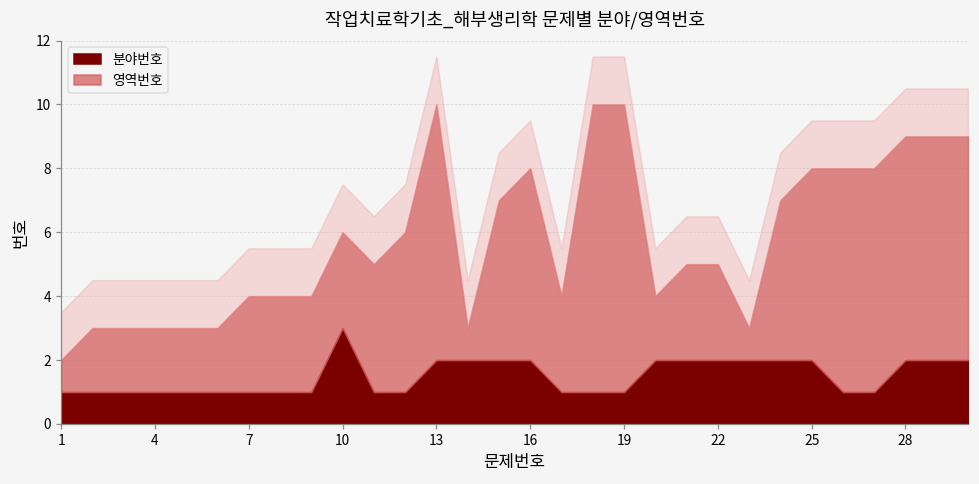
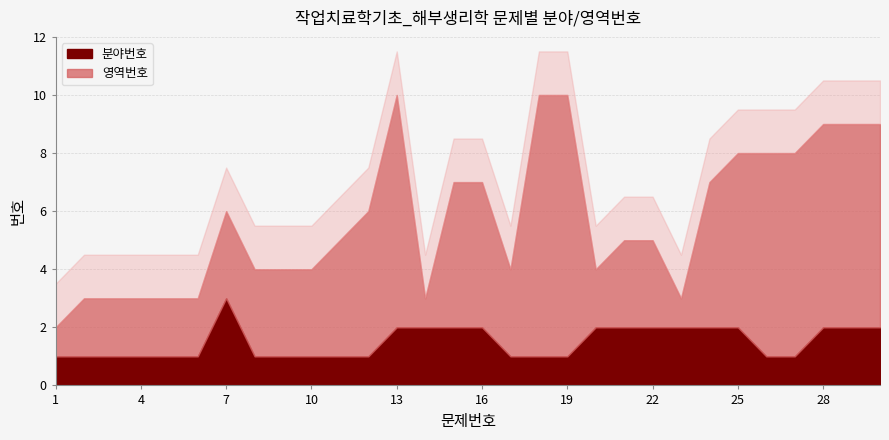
  {
    "분야번호": {
      "1": 1,
      "4": 1,
-     "7": 1,
-     "10": 3,
+     "7": 3,
+     "10": 1,
      "13": 2,
      "16": 2,
      "19": 1,
      "22": 2,
      "25": 2,
      "28": 2
    },
    "영역번호": {
-     "16": 6
+     "16": 5
    }
  }
